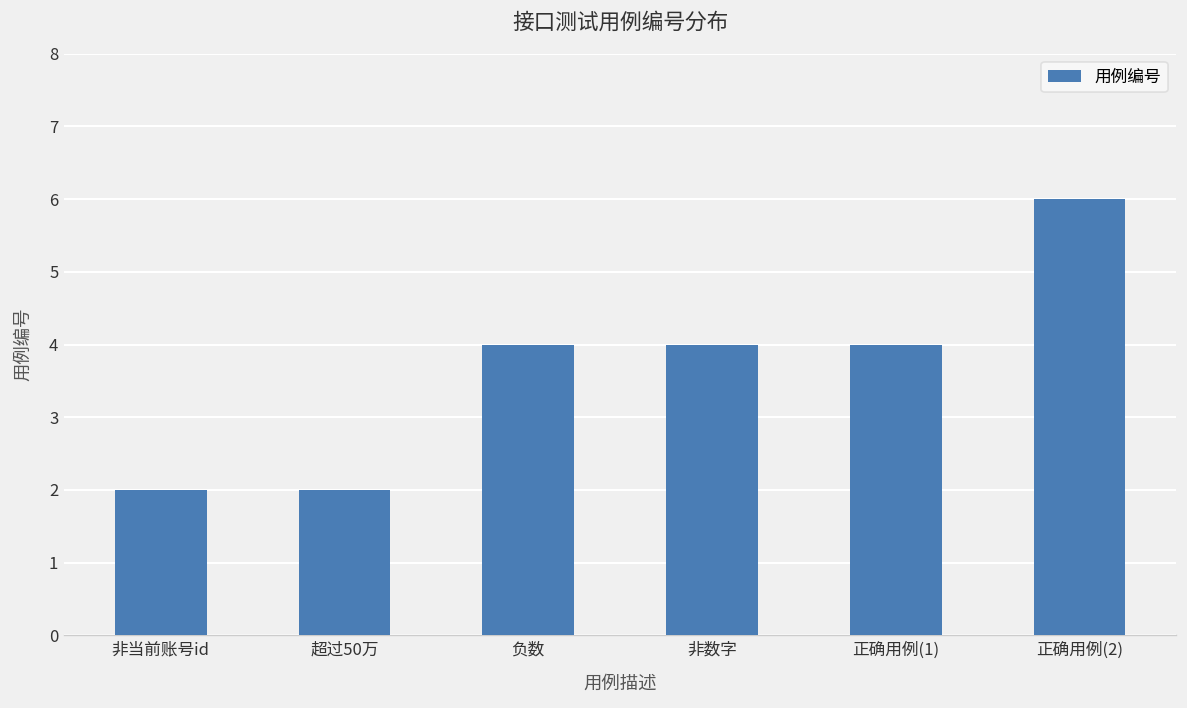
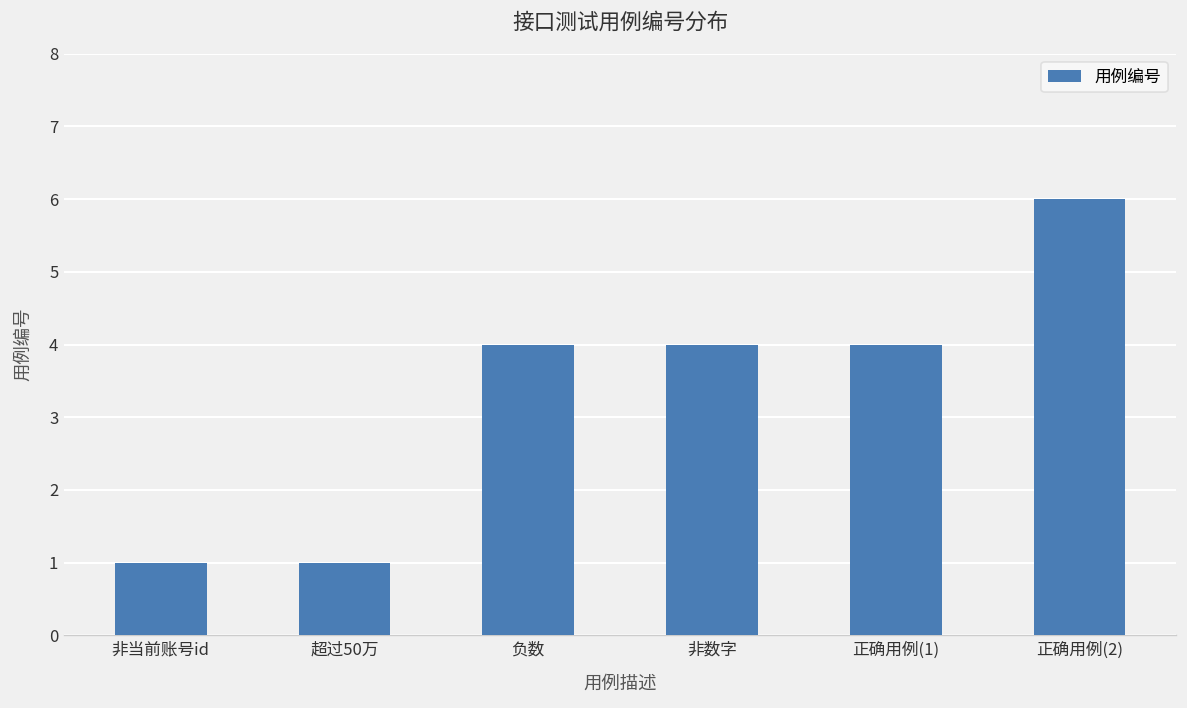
  {
-   "非当前账号id": 2,
-   "超过50万": 2,
+   "非当前账号id": 1,
+   "超过50万": 1,
    "负数": 4,
    "非数字": 4,
    "正确用例(1)": 4,
    "正确用例(2)": 6
  }
